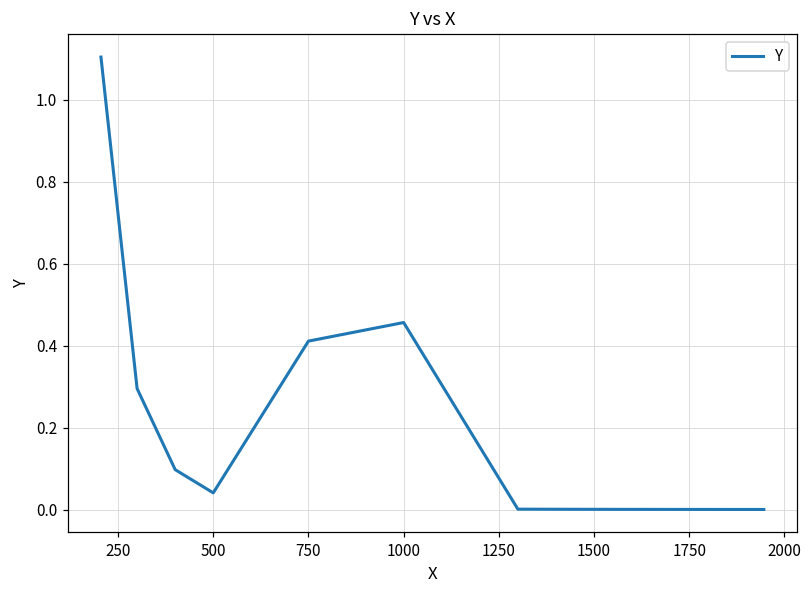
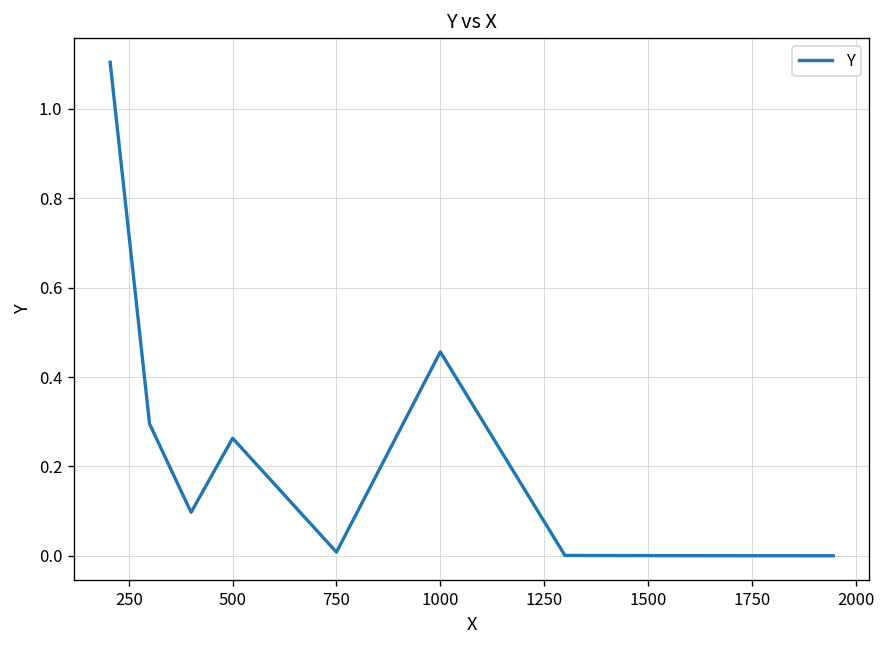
  {
-   "500": 0.04,
-   "750": 0.41,
+   "500": 0.26,
+   "750": 0.01,
    "1000": 0.46,
    "1500": 0.00,
    "1750": 0.00
  }
